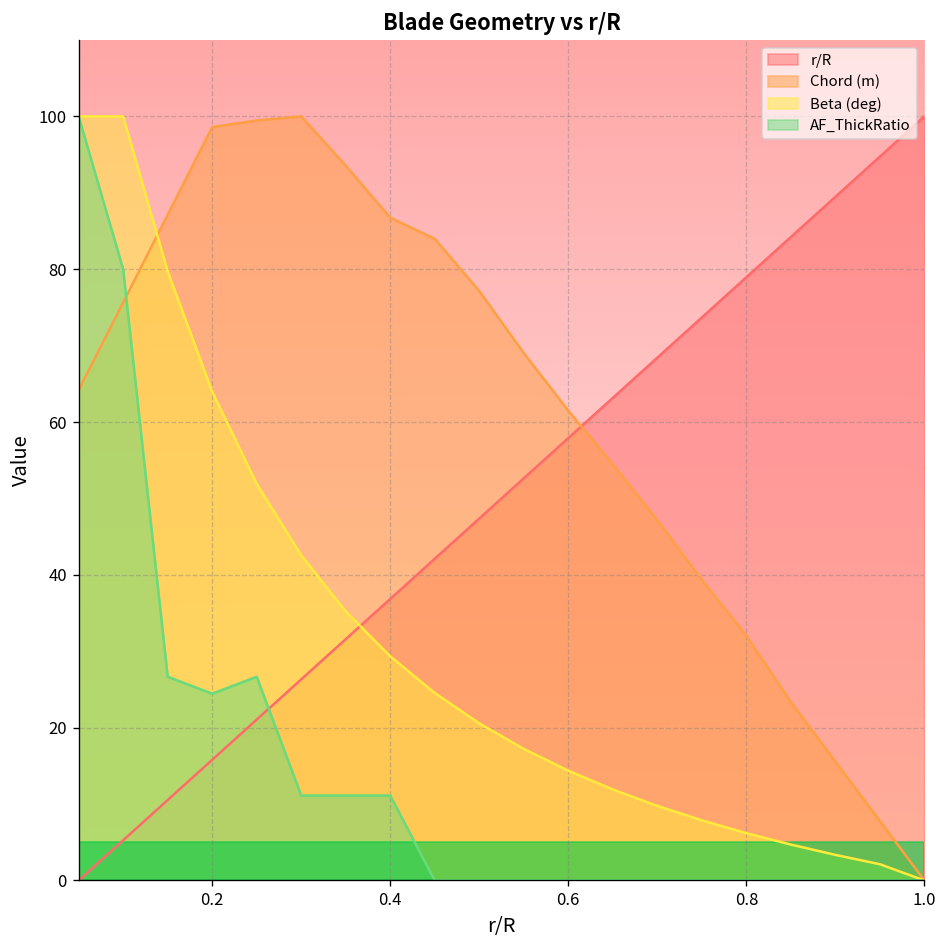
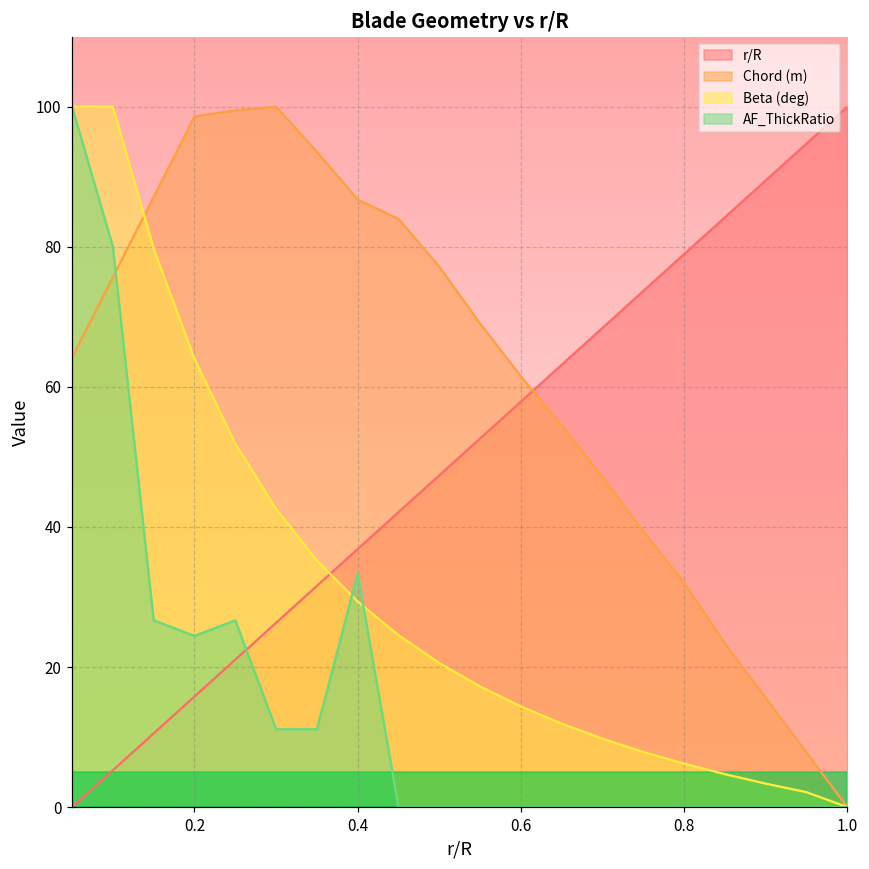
  {
    "AF_ThickRatio": {
      "0.2": 24,
-     "0.4": 11
+     "0.4": 33
    }
  }
